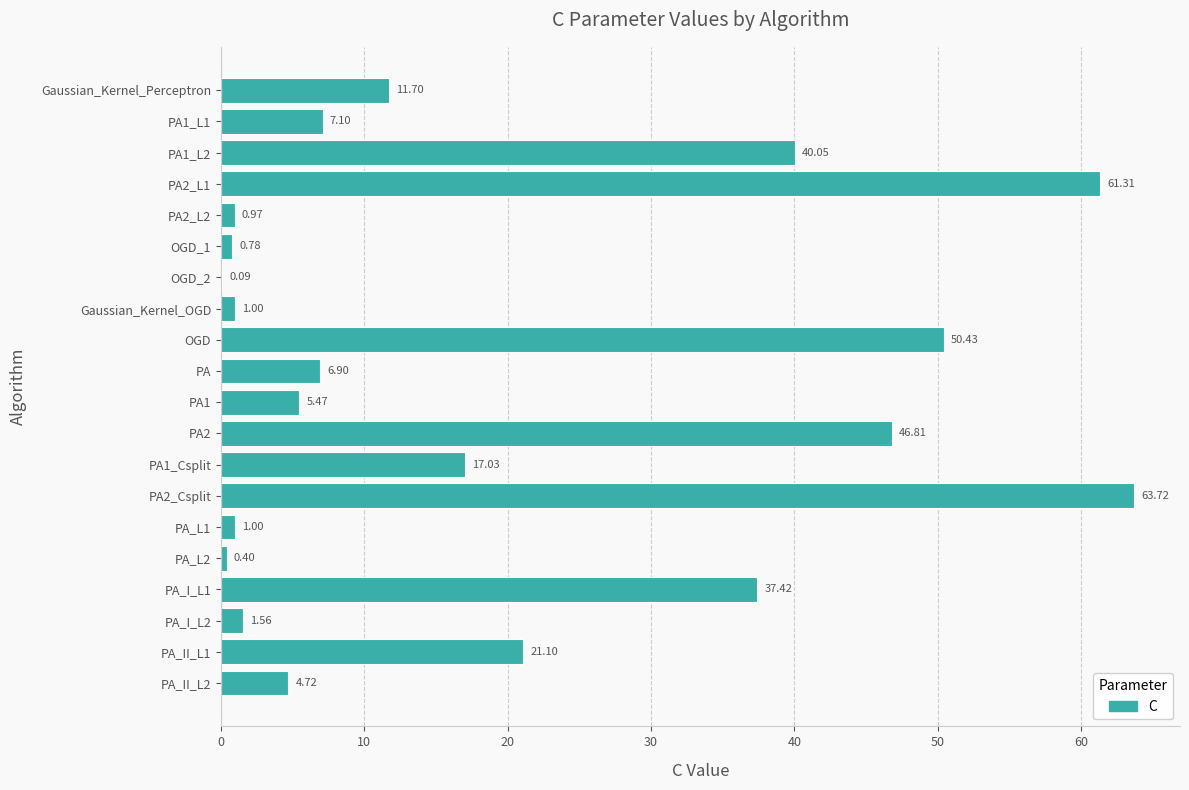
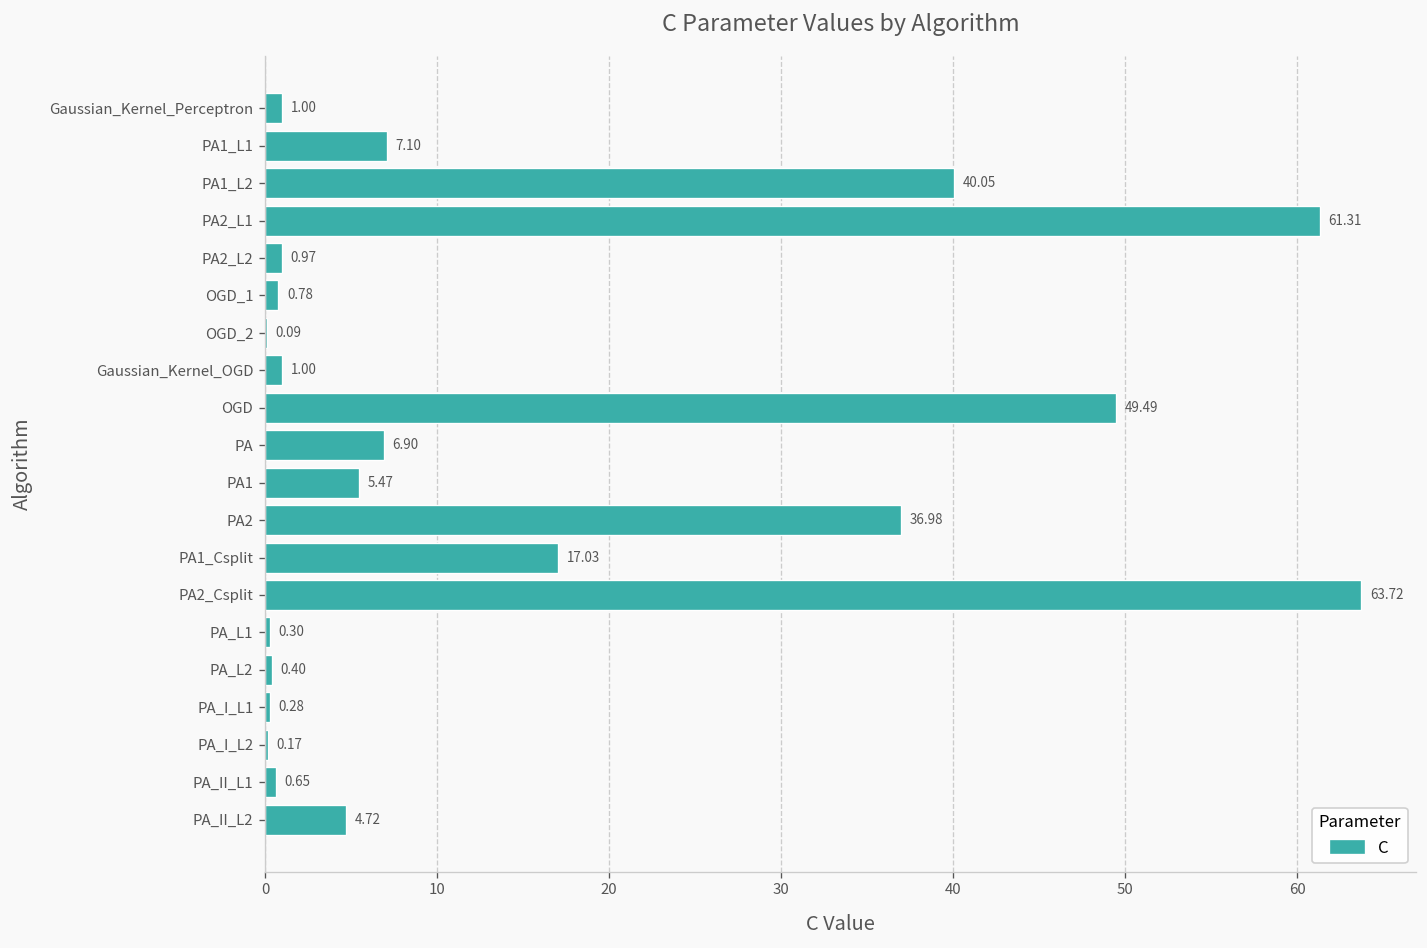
  {
-   "Gaussian_Kernel_Perceptron": 11.70,
+   "Gaussian_Kernel_Perceptron": 1.00,
    "PA1_L1": 7.10,
    "PA1_L2": 40.05,
    "PA2_L1": 61.31,
    "PA2_L2": 0.97,
    "OGD_1": 0.78,
    "OGD_2": 0.09,
    "Gaussian_Kernel_OGD": 1.00,
-   "OGD": 50.43,
+   "OGD": 49.49,
    "PA": 6.90,
    "PA1": 5.47,
-   "PA2": 46.81,
+   "PA2": 36.98,
    "PA1_Csplit": 17.03,
    "PA2_Csplit": 63.72,
-   "PA_L1": 1.00,
+   "PA_L1": 0.30,
    "PA_L2": 0.40,
-   "PA_I_L1": 37.42,
-   "PA_I_L2": 1.56,
-   "PA_II_L1": 21.10,
+   "PA_I_L1": 0.28,
+   "PA_I_L2": 0.17,
+   "PA_II_L1": 0.65,
    "PA_II_L2": 4.72
  }
